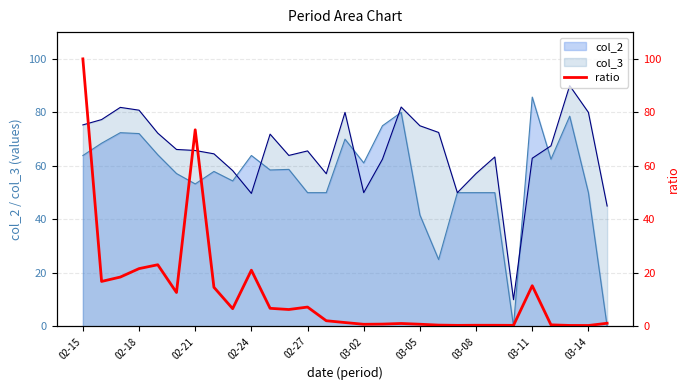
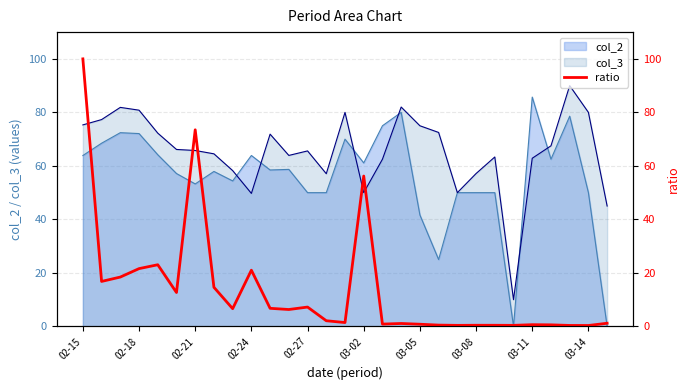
  {
    "ratio": {
      "02-15": 100,
      "02-18": 22,
      "02-21": 73,
      "02-24": 21,
      "02-27": 7,
-     "03-02": 1,
+     "03-02": 56,
      "03-05": 1,
      "03-08": 0,
-     "03-11": 15,
+     "03-11": 1,
      "03-14": 0
    }
  }
